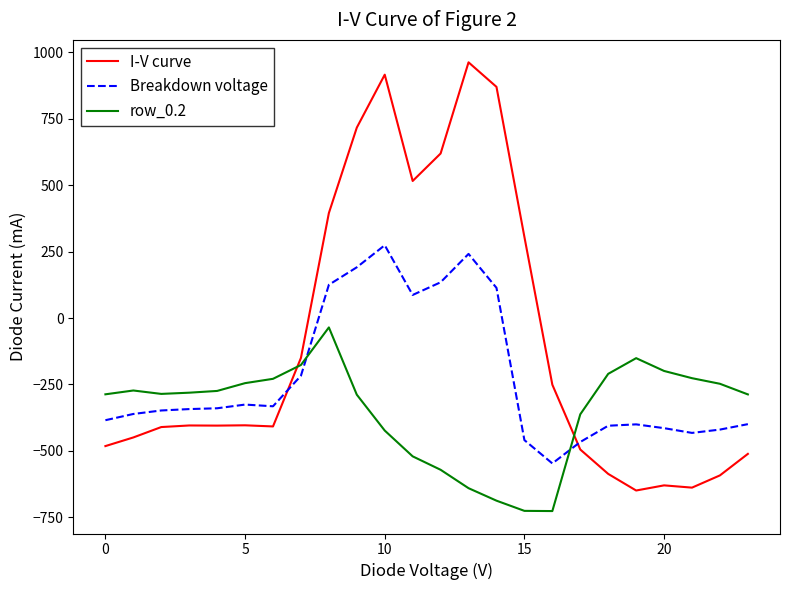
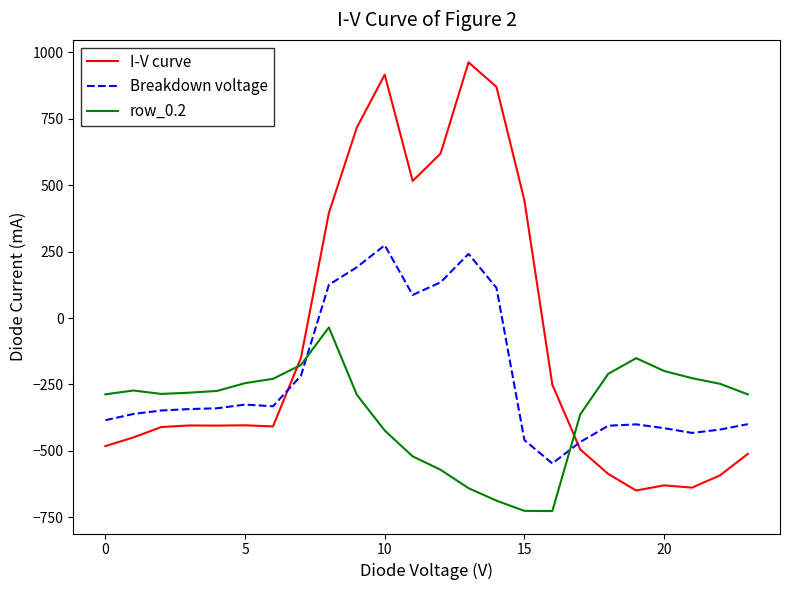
  {
    "I-V curve": {
      "0": -480,
      "5": -400,
      "10": 920,
-     "15": 310,
+     "15": 440,
      "20": -630
    },
    "Breakdown voltage": {
      "0": -380,
      "5": -330,
      "10": 270,
      "15": -460,
      "20": -410
    },
    "row_0.2": {
      "0": -290,
      "5": -250,
      "10": -420,
      "15": -730,
      "20": -200
    }
  }
